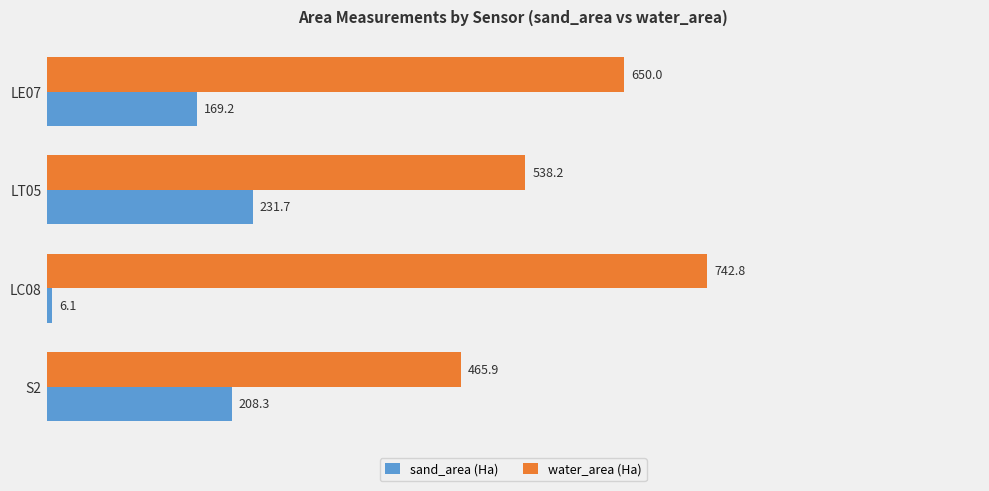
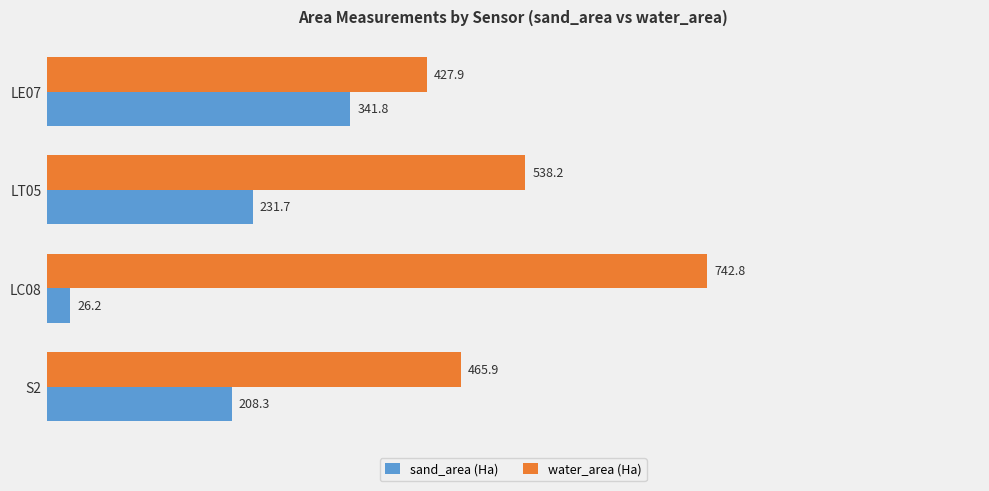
  {
    "sand_area (Ha)": {
-     "LE07": 169.2,
+     "LE07": 341.8,
      "LT05": 231.7,
-     "LC08": 6.1,
+     "LC08": 26.2,
      "S2": 208.3
    },
    "water_area (Ha)": {
-     "LE07": 650.0,
+     "LE07": 427.9,
      "LT05": 538.2,
      "LC08": 742.8,
      "S2": 465.9
    }
  }
